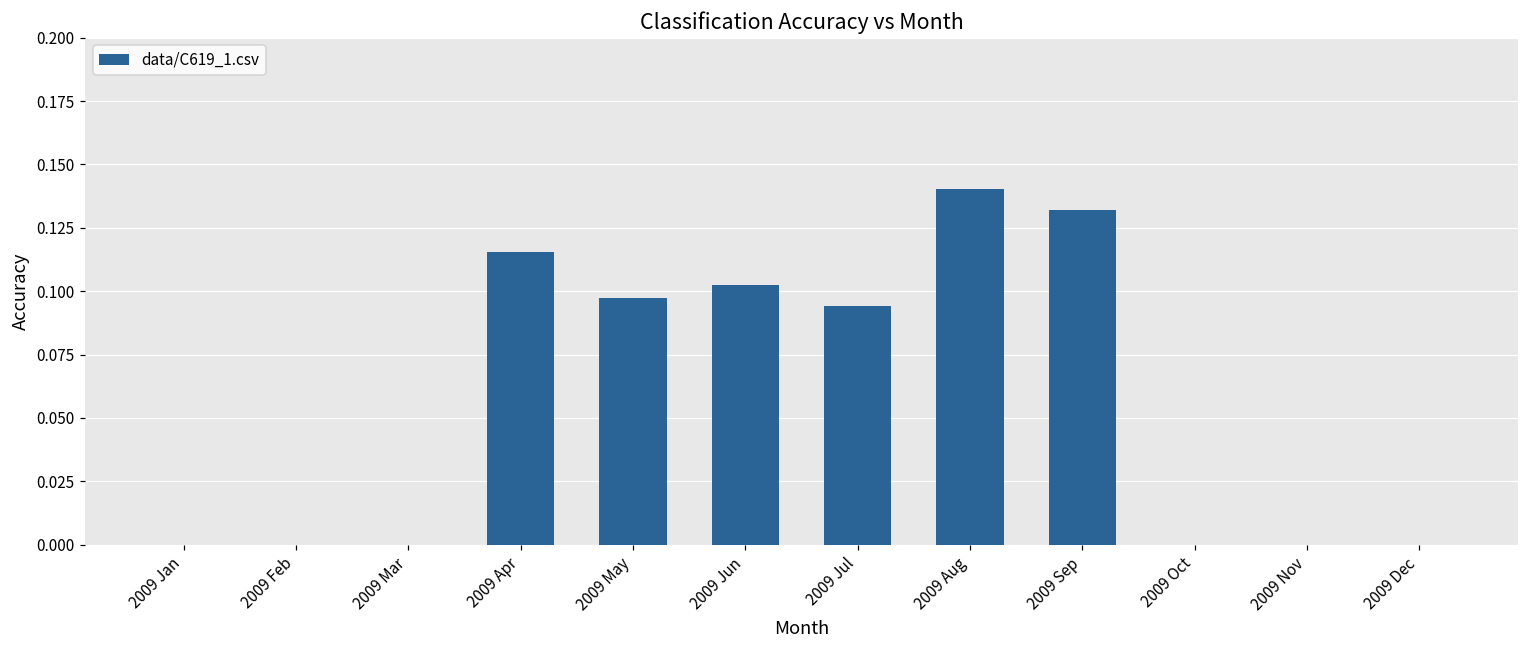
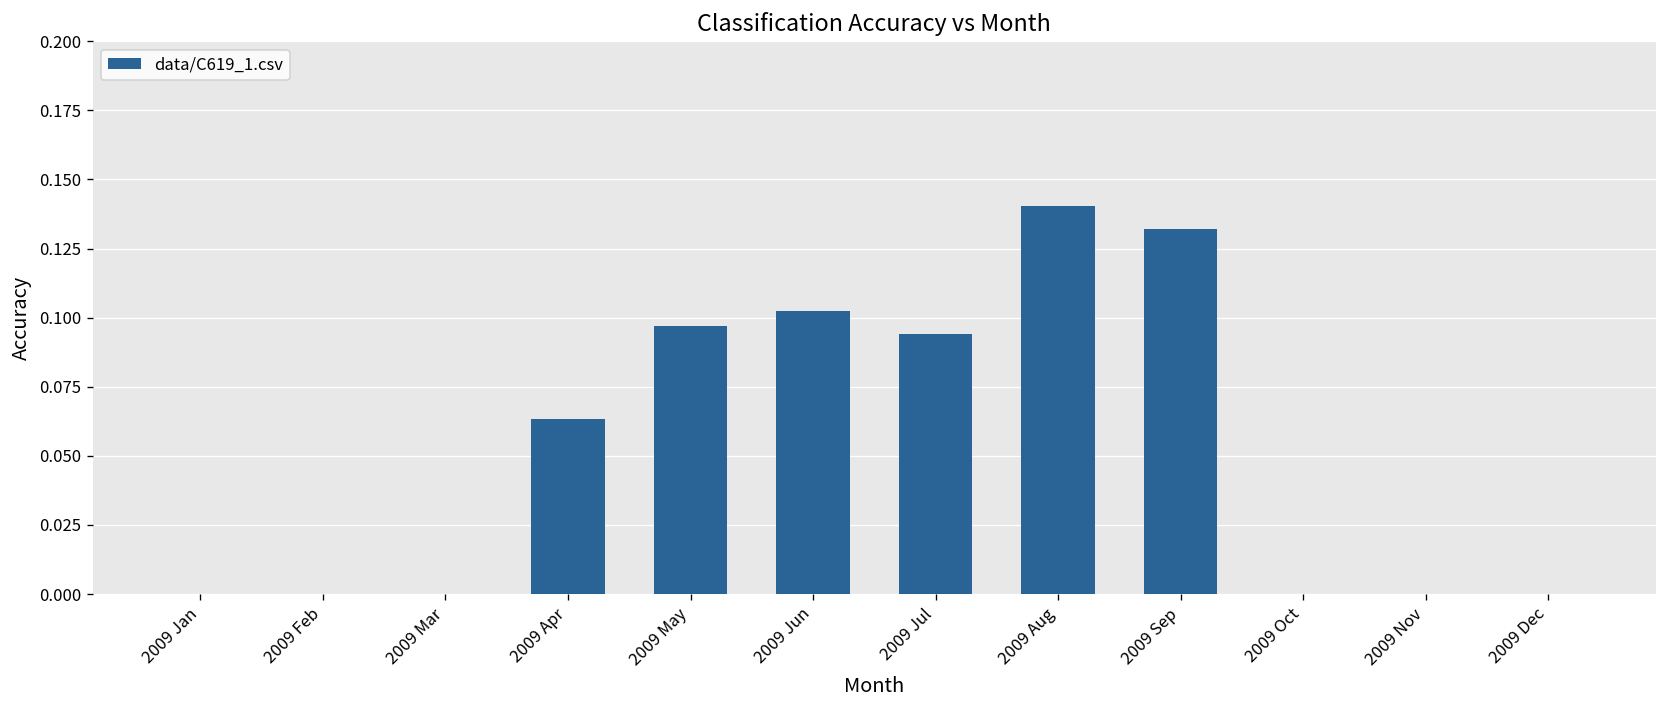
  {
    "2009 Jan": 0.000,
    "2009 Feb": 0.000,
    "2009 Mar": 0.000,
-   "2009 Apr": 0.116,
+   "2009 Apr": 0.063,
    "2009 May": 0.097,
    "2009 Jun": 0.102,
    "2009 Jul": 0.094,
    "2009 Aug": 0.140,
    "2009 Sep": 0.132,
    "2009 Oct": 0.000,
    "2009 Nov": 0.000,
    "2009 Dec": 0.000
  }
